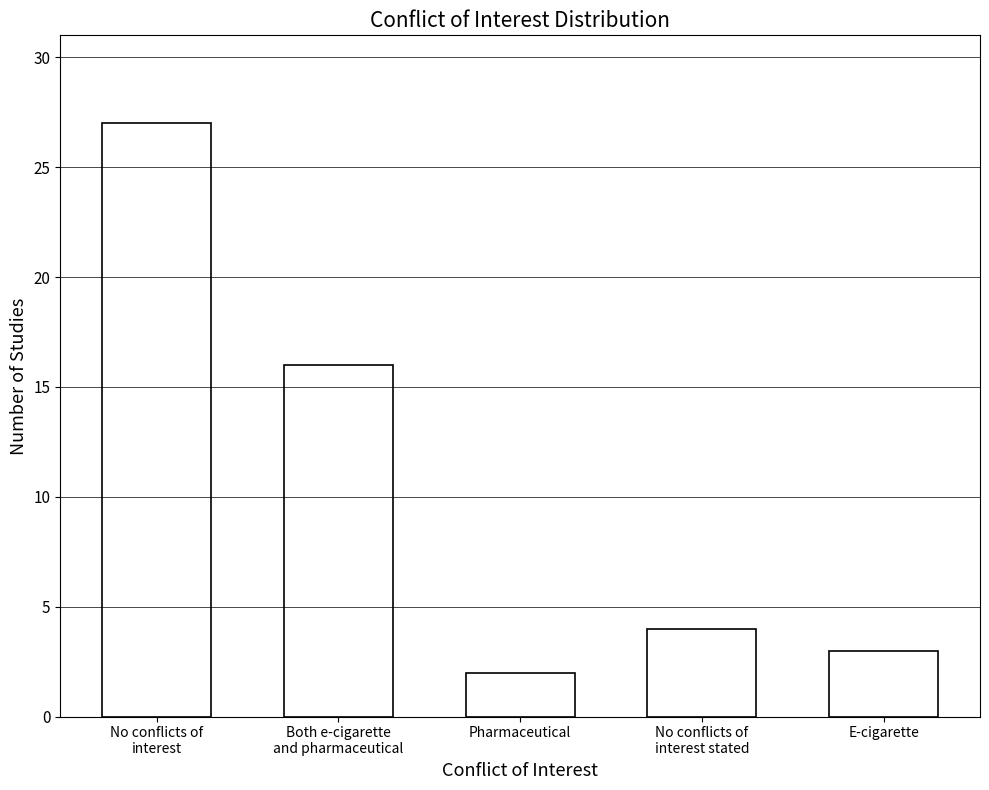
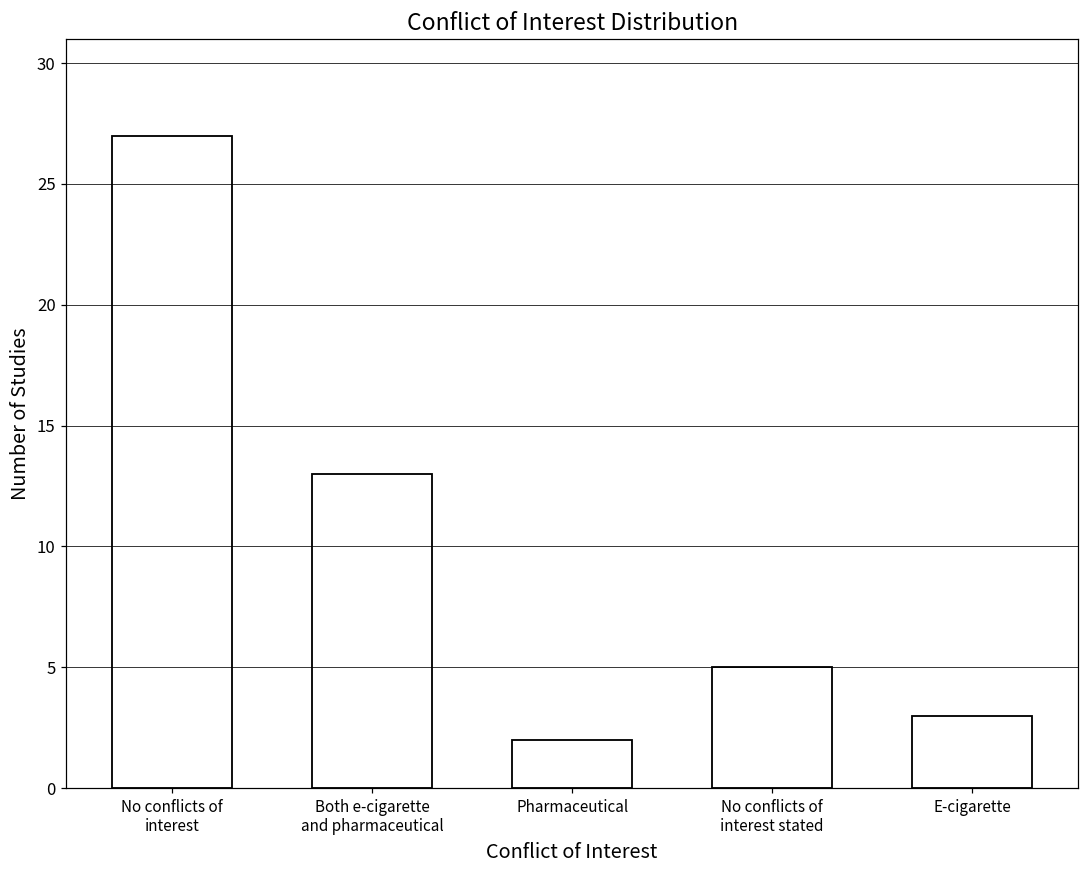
  {
    "No conflicts of interest": 27,
-   "Both e-cigarette and pharmaceutical": 16,
+   "Both e-cigarette and pharmaceutical": 13,
    "Pharmaceutical": 2,
-   "No conflicts of interest stated": 4,
+   "No conflicts of interest stated": 5,
    "E-cigarette": 3
  }
